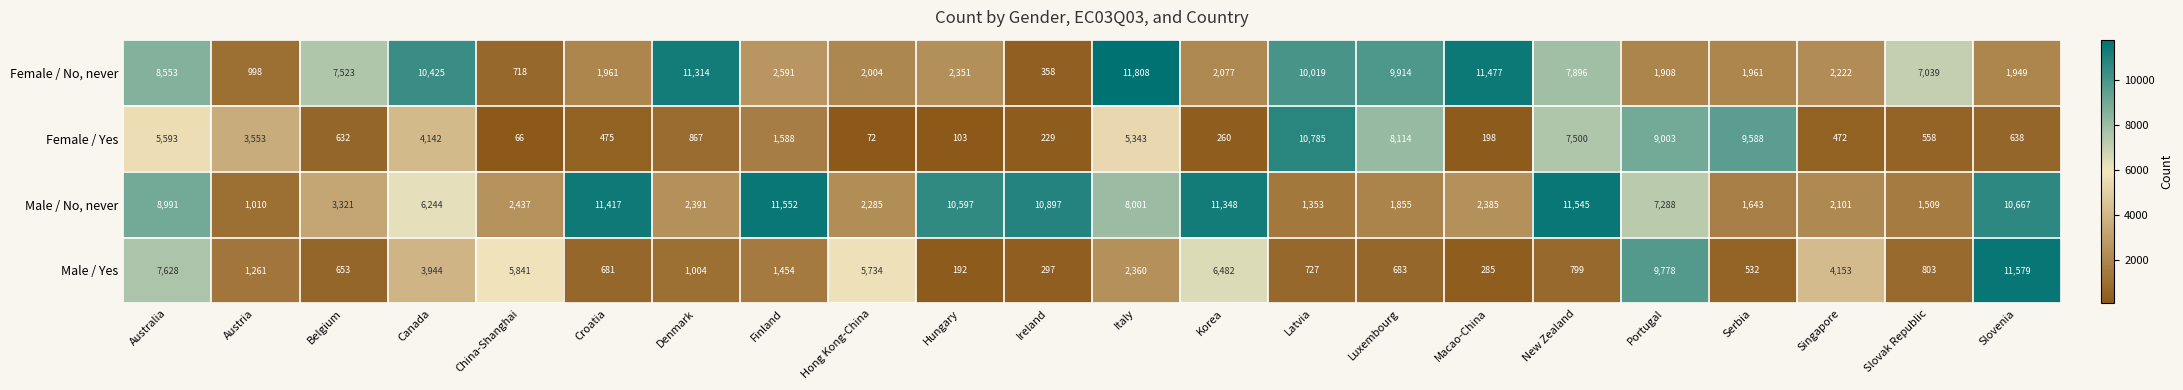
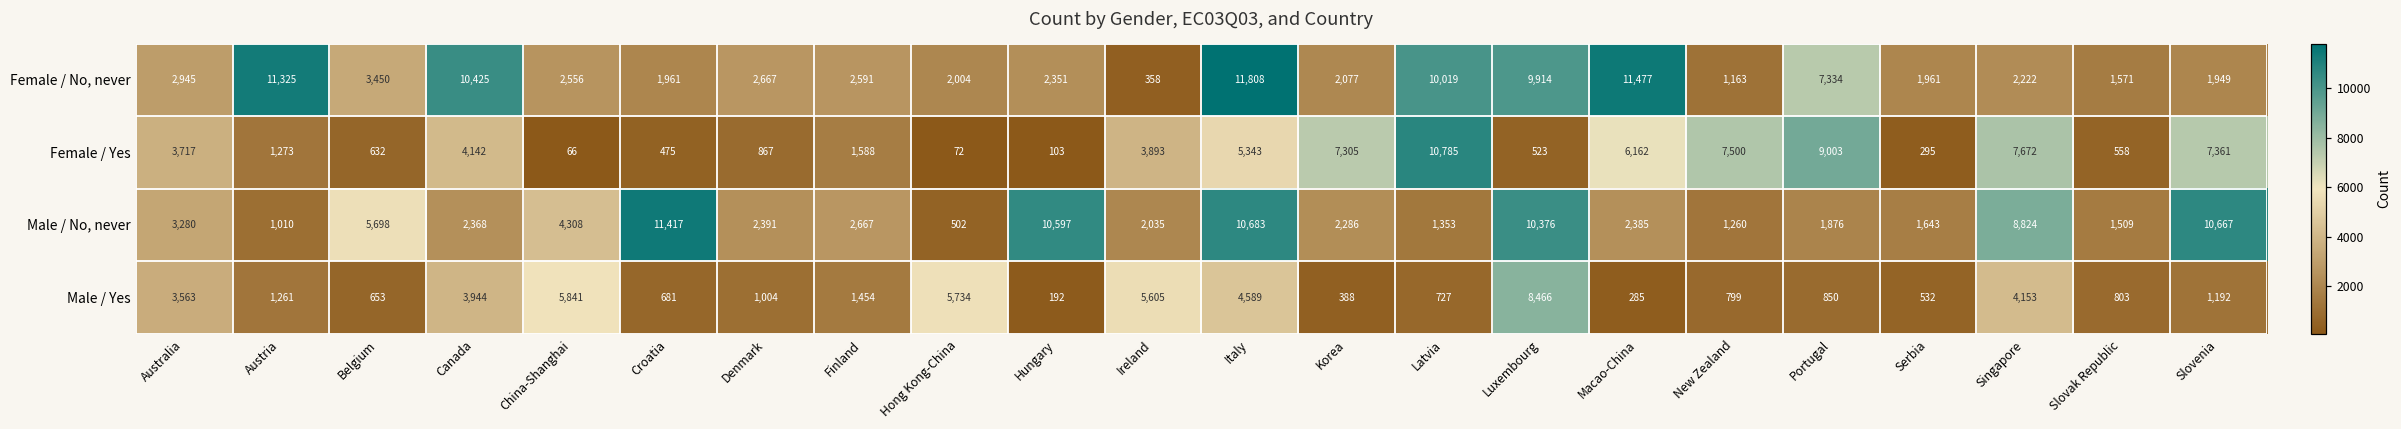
  {
    "Female / No, never": {
-     "Australia": "8,553",
-     "Austria": "998",
-     "Belgium": "7,523",
+     "Australia": "2,945",
+     "Austria": "11,325",
+     "Belgium": "3,450",
      "Canada": "10,425",
-     "China-Shanghai": "718",
+     "China-Shanghai": "2,556",
      "Croatia": "1,961",
-     "Denmark": "11,314",
+     "Denmark": "2,667",
      "Finland": "2,591",
      "Hong Kong-China": "2,004",
      "Hungary": "2,351",
      "Ireland": "358",
      "Italy": "11,808",
      "Korea": "2,077",
      "Latvia": "10,019",
      "Luxembourg": "9,914",
      "Macao-China": "11,477",
-     "New Zealand": "7,896",
-     "Portugal": "1,908",
+     "New Zealand": "1,163",
+     "Portugal": "7,334",
      "Serbia": "1,961",
      "Singapore": "2,222",
-     "Slovak Republic": "7,039",
+     "Slovak Republic": "1,571",
      "Slovenia": "1,949"
    },
    "Female / Yes": {
-     "Australia": "5,593",
-     "Austria": "3,553",
+     "Australia": "3,717",
+     "Austria": "1,273",
      "Belgium": "632",
      "Canada": "4,142",
      "China-Shanghai": "66",
      "Croatia": "475",
      "Denmark": "867",
      "Finland": "1,588",
      "Hong Kong-China": "72",
      "Hungary": "103",
-     "Ireland": "229",
+     "Ireland": "3,893",
      "Italy": "5,343",
-     "Korea": "260",
+     "Korea": "7,305",
      "Latvia": "10,785",
-     "Luxembourg": "8,114",
-     "Macao-China": "198",
+     "Luxembourg": "523",
+     "Macao-China": "6,162",
      "New Zealand": "7,500",
      "Portugal": "9,003",
-     "Serbia": "9,588",
-     "Singapore": "472",
+     "Serbia": "295",
+     "Singapore": "7,672",
      "Slovak Republic": "558",
-     "Slovenia": "638"
+     "Slovenia": "7,361"
    },
    "Male / No, never": {
-     "Australia": "8,991",
+     "Australia": "3,280",
      "Austria": "1,010",
-     "Belgium": "3,321",
-     "Canada": "6,244",
-     "China-Shanghai": "2,437",
+     "Belgium": "5,698",
+     "Canada": "2,368",
+     "China-Shanghai": "4,308",
      "Croatia": "11,417",
      "Denmark": "2,391",
-     "Finland": "11,552",
-     "Hong Kong-China": "2,285",
+     "Finland": "2,667",
+     "Hong Kong-China": "502",
      "Hungary": "10,597",
-     "Ireland": "10,897",
-     "Italy": "8,001",
-     "Korea": "11,348",
+     "Ireland": "2,035",
+     "Italy": "10,683",
+     "Korea": "2,286",
      "Latvia": "1,353",
-     "Luxembourg": "1,855",
+     "Luxembourg": "10,376",
      "Macao-China": "2,385",
-     "New Zealand": "11,545",
-     "Portugal": "7,288",
+     "New Zealand": "1,260",
+     "Portugal": "1,876",
      "Serbia": "1,643",
-     "Singapore": "2,101",
+     "Singapore": "8,824",
      "Slovak Republic": "1,509",
      "Slovenia": "10,667"
    },
    "Male / Yes": {
-     "Australia": "7,628",
+     "Australia": "3,563",
      "Austria": "1,261",
      "Belgium": "653",
      "Canada": "3,944",
      "China-Shanghai": "5,841",
      "Croatia": "681",
      "Denmark": "1,004",
      "Finland": "1,454",
      "Hong Kong-China": "5,734",
      "Hungary": "192",
-     "Ireland": "297",
-     "Italy": "2,360",
-     "Korea": "6,482",
+     "Ireland": "5,605",
+     "Italy": "4,589",
+     "Korea": "388",
      "Latvia": "727",
-     "Luxembourg": "683",
+     "Luxembourg": "8,466",
      "Macao-China": "285",
      "New Zealand": "799",
-     "Portugal": "9,778",
+     "Portugal": "850",
      "Serbia": "532",
      "Singapore": "4,153",
      "Slovak Republic": "803",
-     "Slovenia": "11,579"
+     "Slovenia": "1,192"
    }
  }
